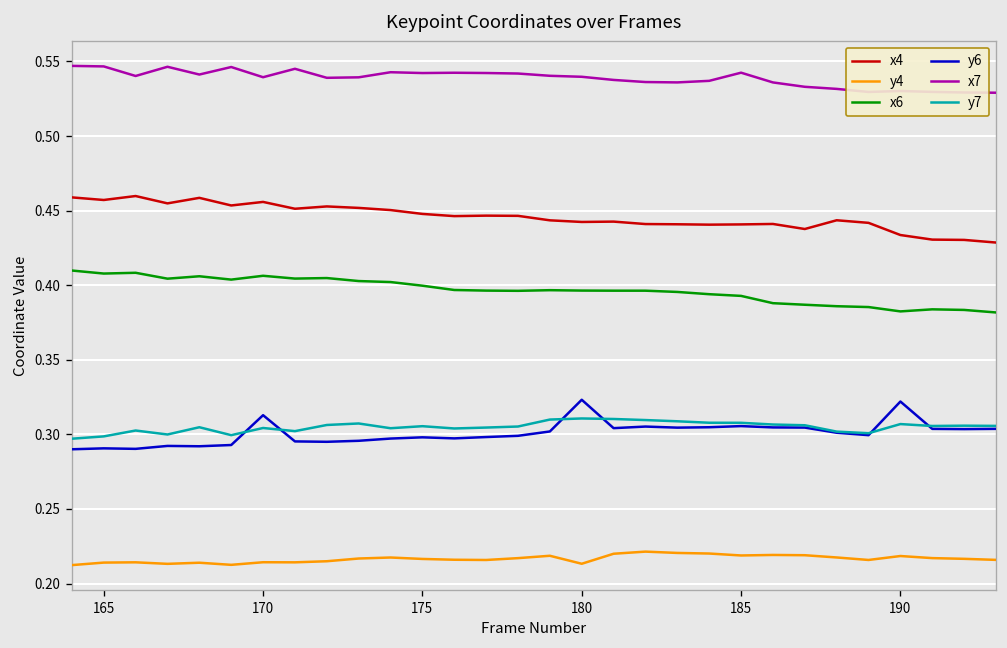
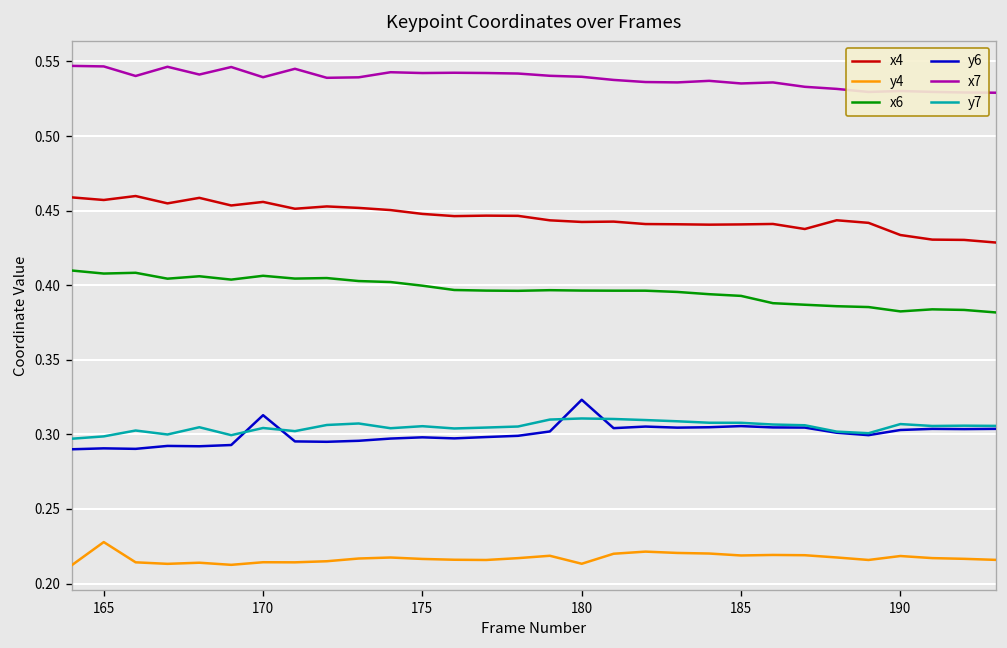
  {
    "x4": {
      "165": 0.457,
      "170": 0.456,
      "175": 0.448,
      "180": 0.442,
      "185": 0.441,
      "190": 0.434
    },
    "y4": {
-     "165": 0.214,
+     "165": 0.228,
      "170": 0.214,
      "175": 0.216,
      "180": 0.213,
      "185": 0.219,
      "190": 0.218
    },
    "x6": {
      "165": 0.408,
      "170": 0.406,
      "175": 0.400,
      "180": 0.396,
      "185": 0.393,
      "190": 0.382
    },
    "y6": {
      "165": 0.291,
      "170": 0.313,
      "175": 0.298,
      "180": 0.323,
      "185": 0.306,
-     "190": 0.322
+     "190": 0.303
    },
    "x7": {
      "165": 0.547,
      "170": 0.539,
      "175": 0.542,
      "180": 0.540,
-     "185": 0.542
+     "185": 0.535
    },
    "y7": {
      "165": 0.299,
      "170": 0.304,
      "175": 0.305,
      "180": 0.311,
      "185": 0.308,
      "190": 0.307
    }
  }
